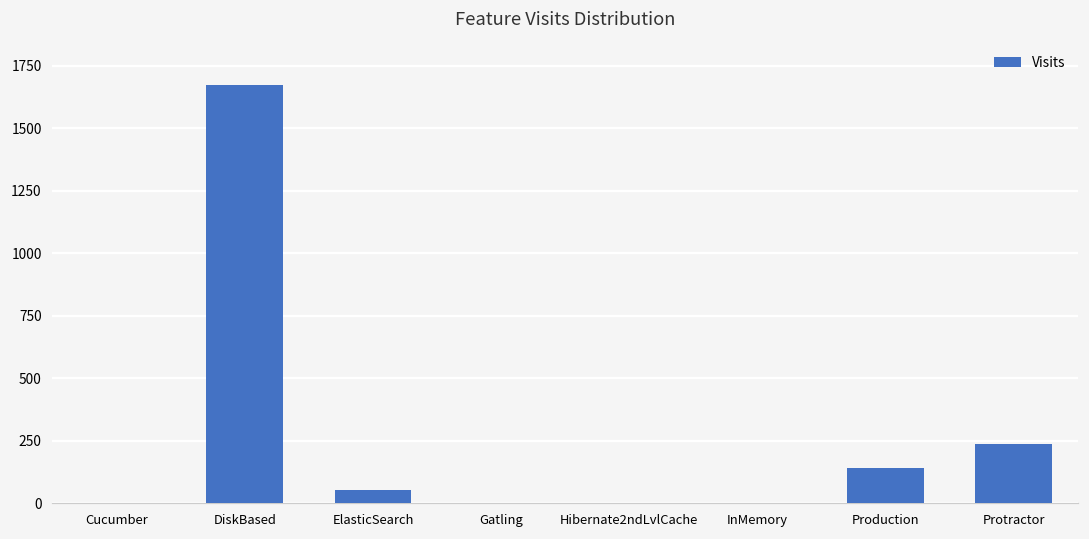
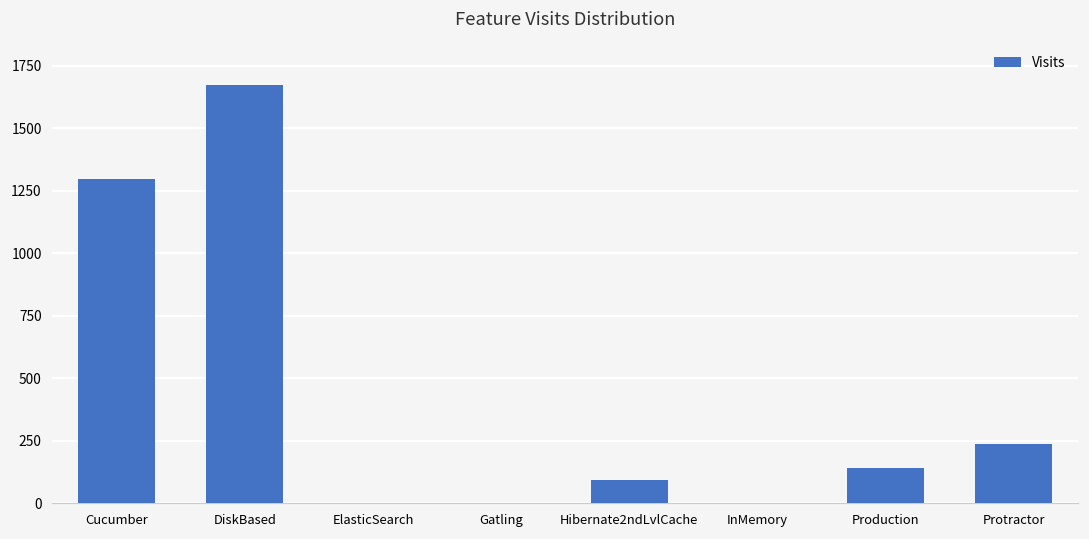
  {
-   "Cucumber": 0,
+   "Cucumber": 1300,
    "DiskBased": 1670,
-   "ElasticSearch": 50,
-   "Hibernate2ndLvlCache": 0,
+   "ElasticSearch": 0,
+   "Hibernate2ndLvlCache": 90,
    "Production": 140,
    "Protractor": 240
  }
